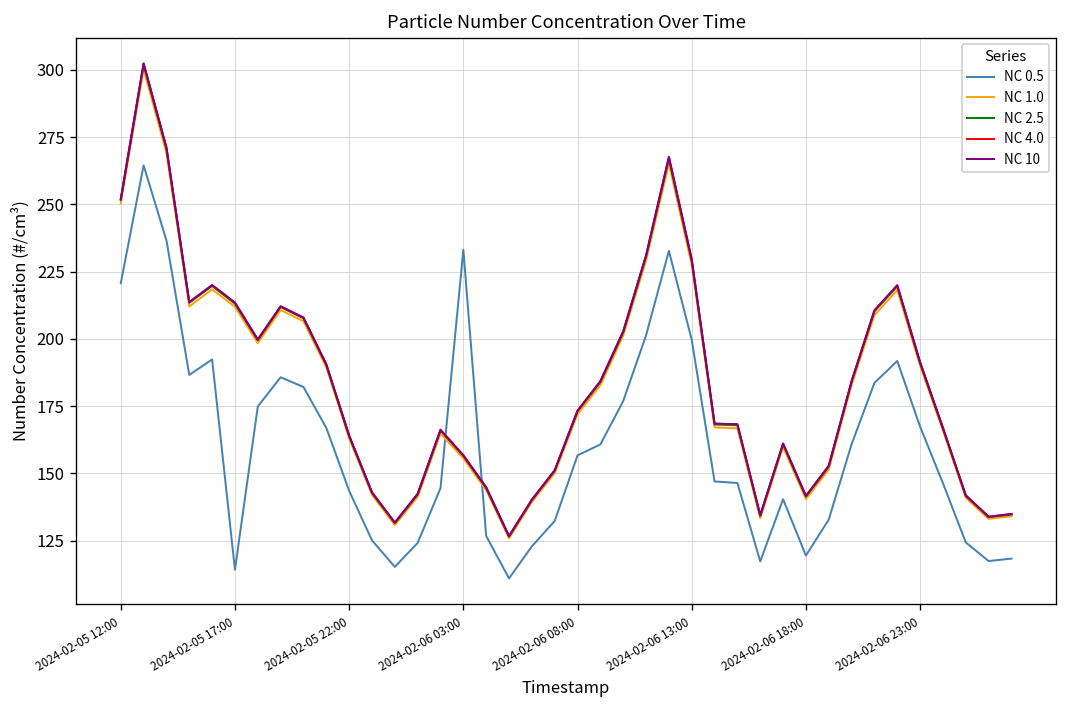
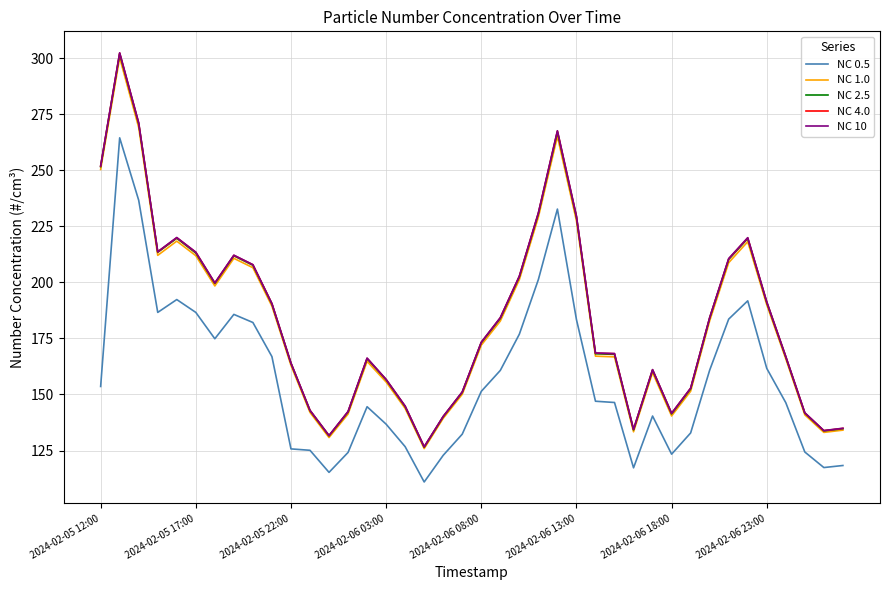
  {
    "NC 0.5": {
-     "2024-02-05 12:00": 221,
-     "2024-02-05 17:00": 114,
-     "2024-02-05 22:00": 144,
-     "2024-02-06 03:00": 233,
-     "2024-02-06 08:00": 157,
-     "2024-02-06 13:00": 200,
-     "2024-02-06 18:00": 119,
-     "2024-02-06 23:00": 167
+     "2024-02-05 12:00": 154,
+     "2024-02-05 17:00": 187,
+     "2024-02-05 22:00": 126,
+     "2024-02-06 03:00": 137,
+     "2024-02-06 08:00": 151,
+     "2024-02-06 13:00": 183,
+     "2024-02-06 18:00": 123,
+     "2024-02-06 23:00": 162
    },
    "NC 1.0": {
      "2024-02-05 12:00": 250,
      "2024-02-05 17:00": 212,
      "2024-02-06 13:00": 227
    }
  }
